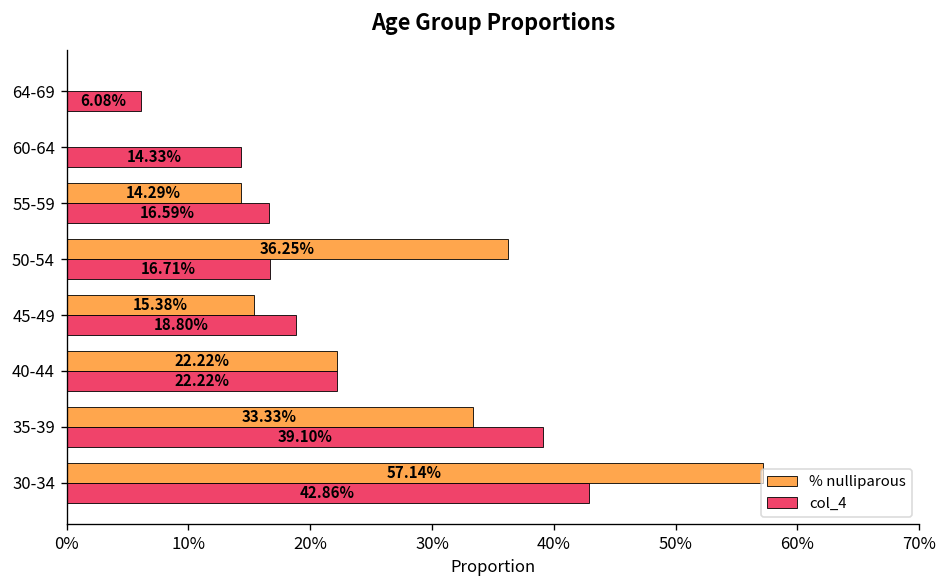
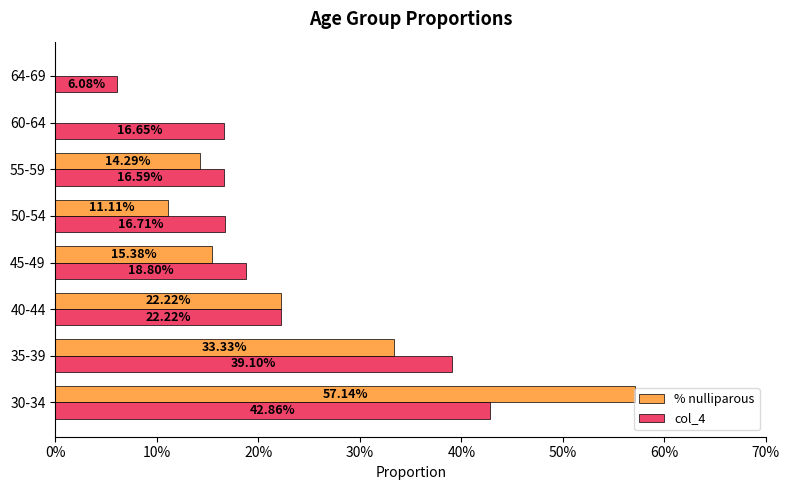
  {
    "% nulliparous": {
      "55-59": "14.29%",
-     "50-54": "36.25%",
+     "50-54": "11.11%",
      "45-49": "15.38%",
      "40-44": "22.22%",
      "35-39": "33.33%"
    },
    "col_4": {
      "64-69": "6.08%",
-     "60-64": "14.33%",
+     "60-64": "16.65%",
      "55-59": "16.59%",
      "50-54": "16.71%",
      "45-49": "18.80%",
      "40-44": "22.22%",
      "35-39": "39.10%",
      "30-34": "42.86%"
    }
  }
